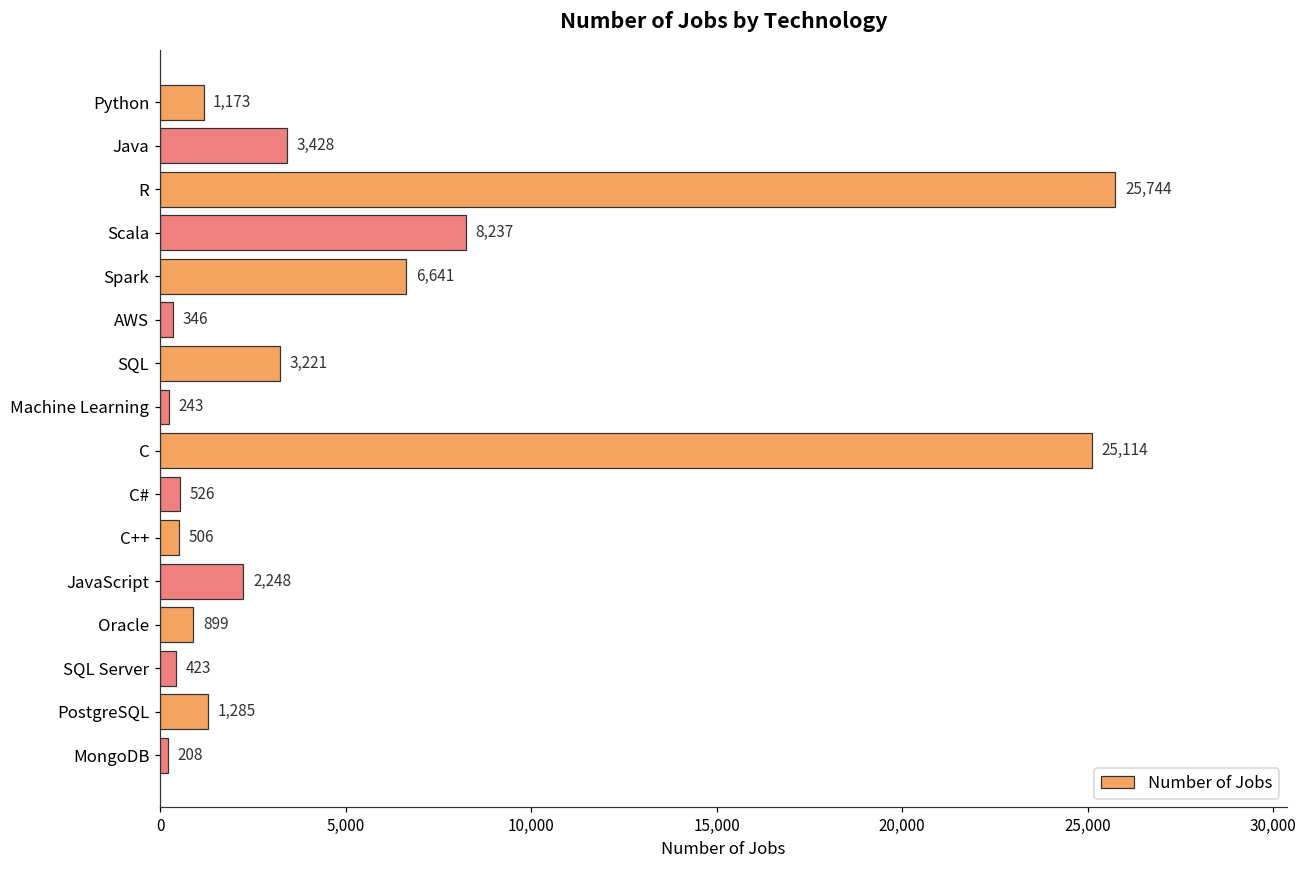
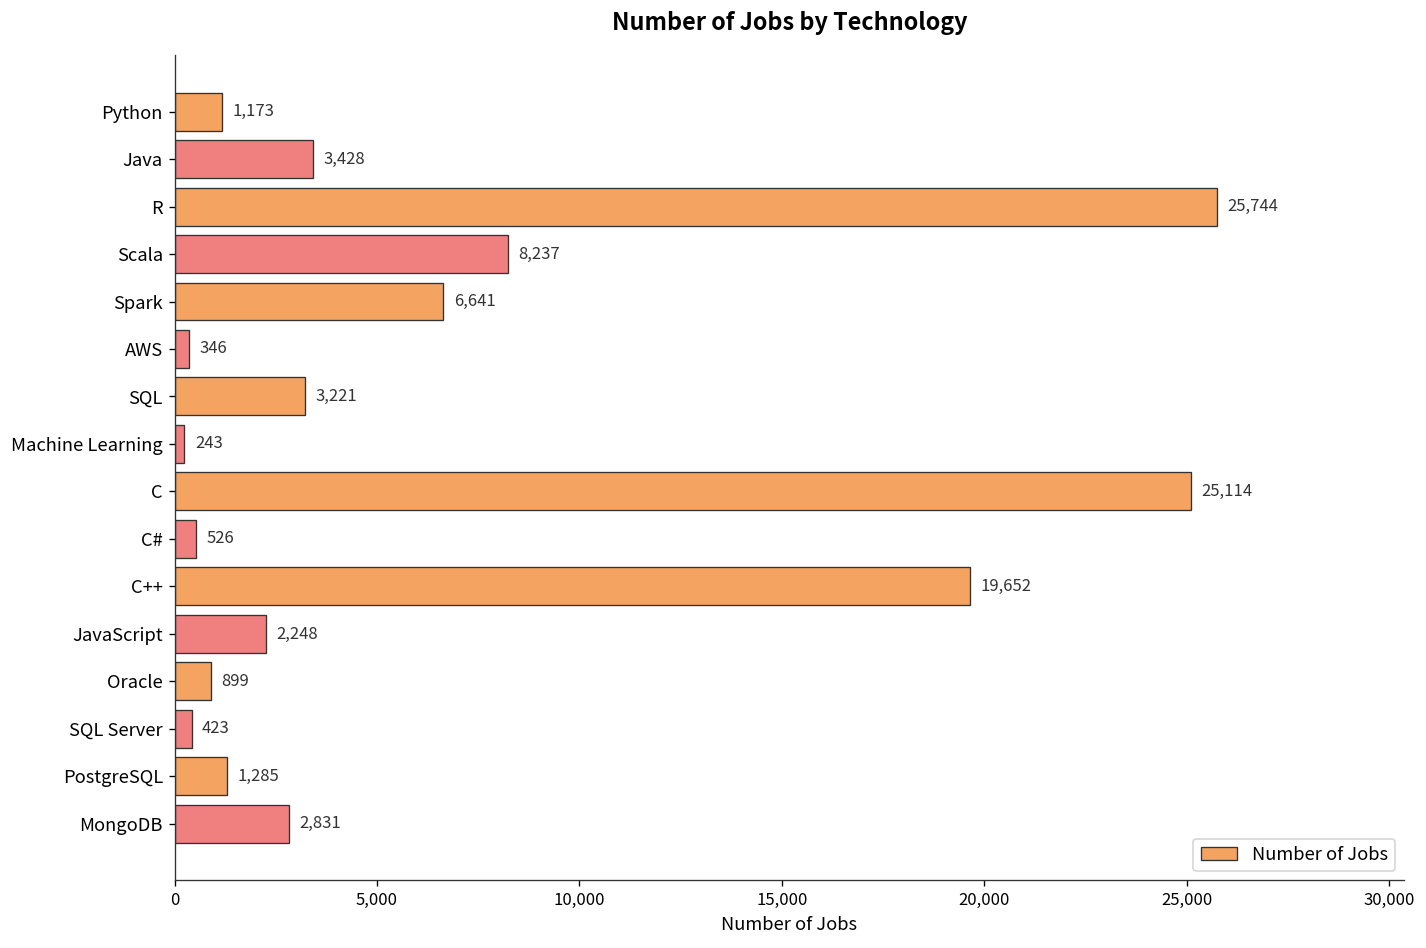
  {
    "Python": "1,173",
    "Java": "3,428",
    "R": "25,744",
    "Scala": "8,237",
    "Spark": "6,641",
    "AWS": "346",
    "SQL": "3,221",
    "Machine Learning": "243",
    "C": "25,114",
    "C#": "526",
-   "C++": "506",
+   "C++": "19,652",
    "JavaScript": "2,248",
    "Oracle": "899",
    "SQL Server": "423",
    "PostgreSQL": "1,285",
-   "MongoDB": "208"
+   "MongoDB": "2,831"
  }
